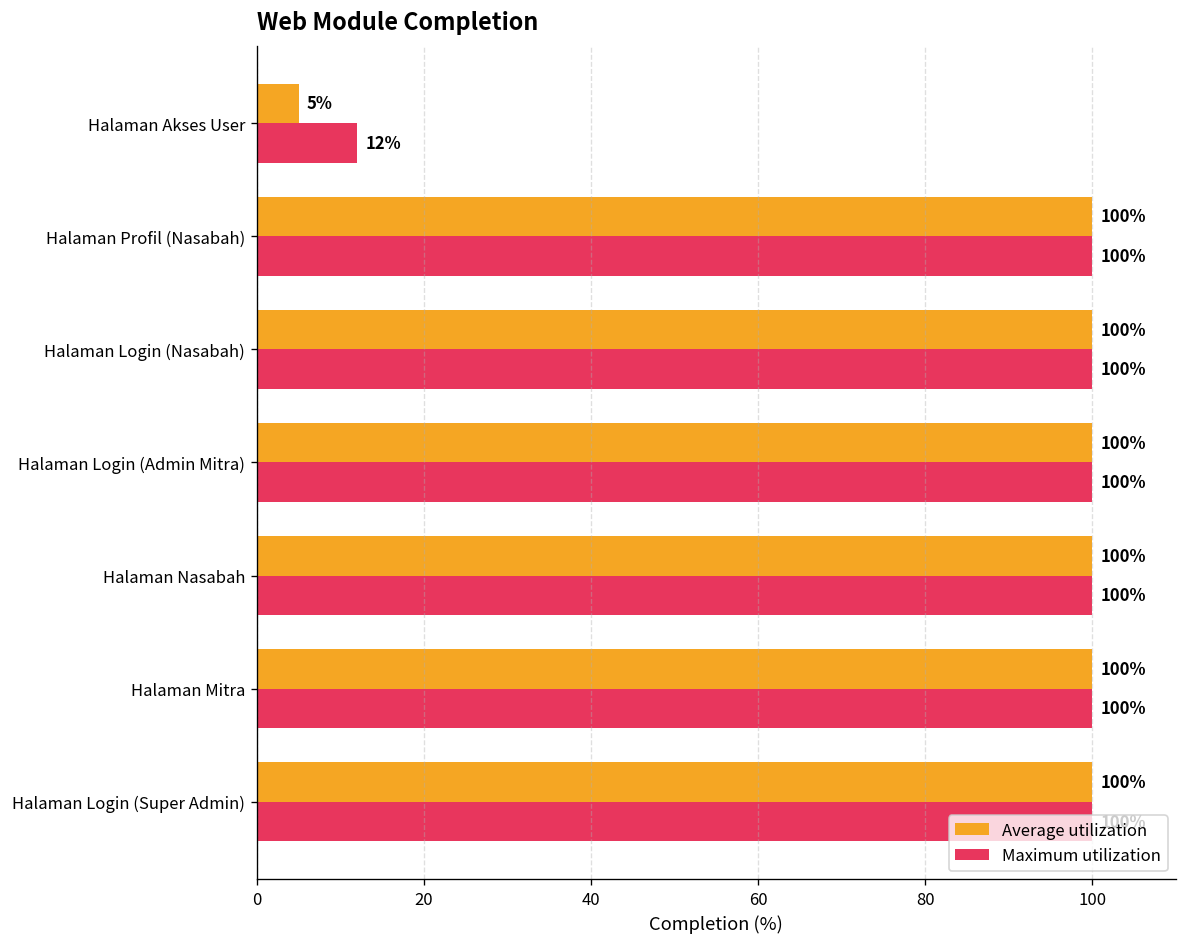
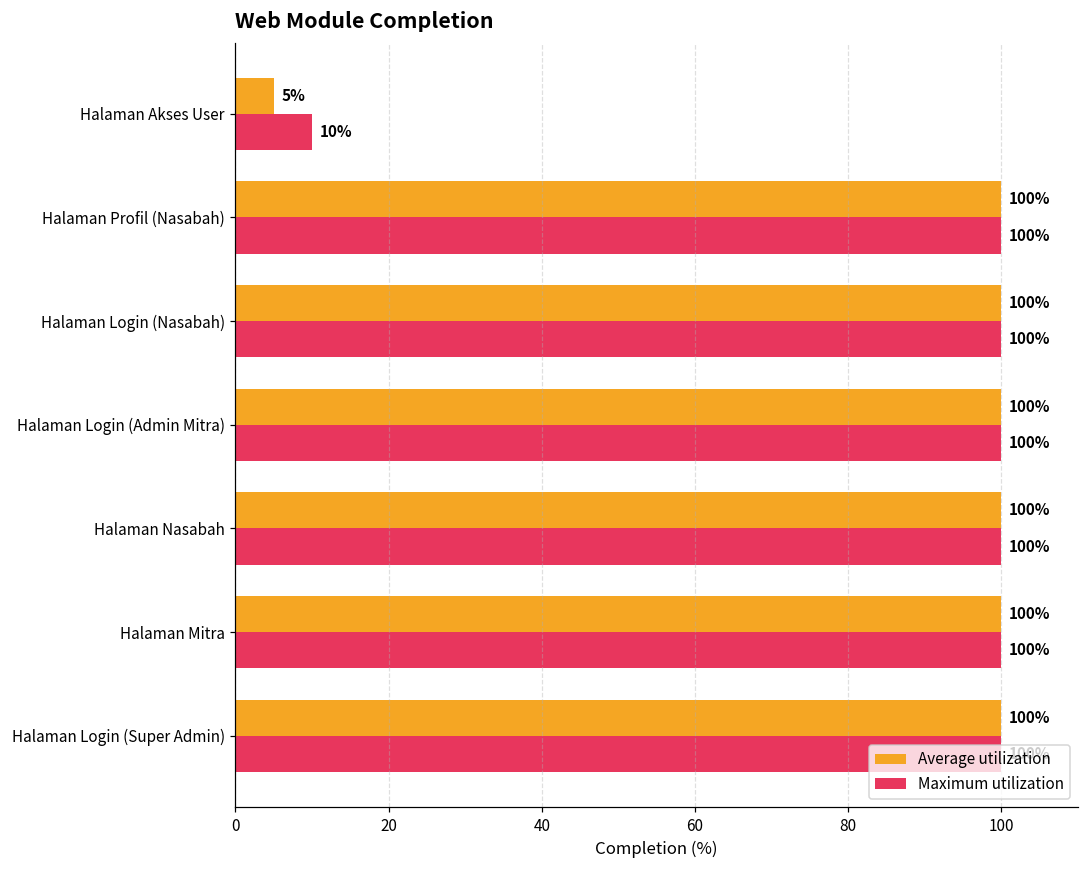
  {
    "Average utilization": {
      "Halaman Akses User": "5%",
      "Halaman Profil (Nasabah)": "100%",
      "Halaman Login (Nasabah)": "100%",
      "Halaman Login (Admin Mitra)": "100%",
      "Halaman Nasabah": "100%",
      "Halaman Mitra": "100%",
      "Halaman Login (Super Admin)": "100%"
    },
    "Maximum utilization": {
-     "Halaman Akses User": "12%",
+     "Halaman Akses User": "10%",
      "Halaman Profil (Nasabah)": "100%",
      "Halaman Login (Nasabah)": "100%",
      "Halaman Login (Admin Mitra)": "100%",
      "Halaman Nasabah": "100%",
      "Halaman Mitra": "100%"
    }
  }
